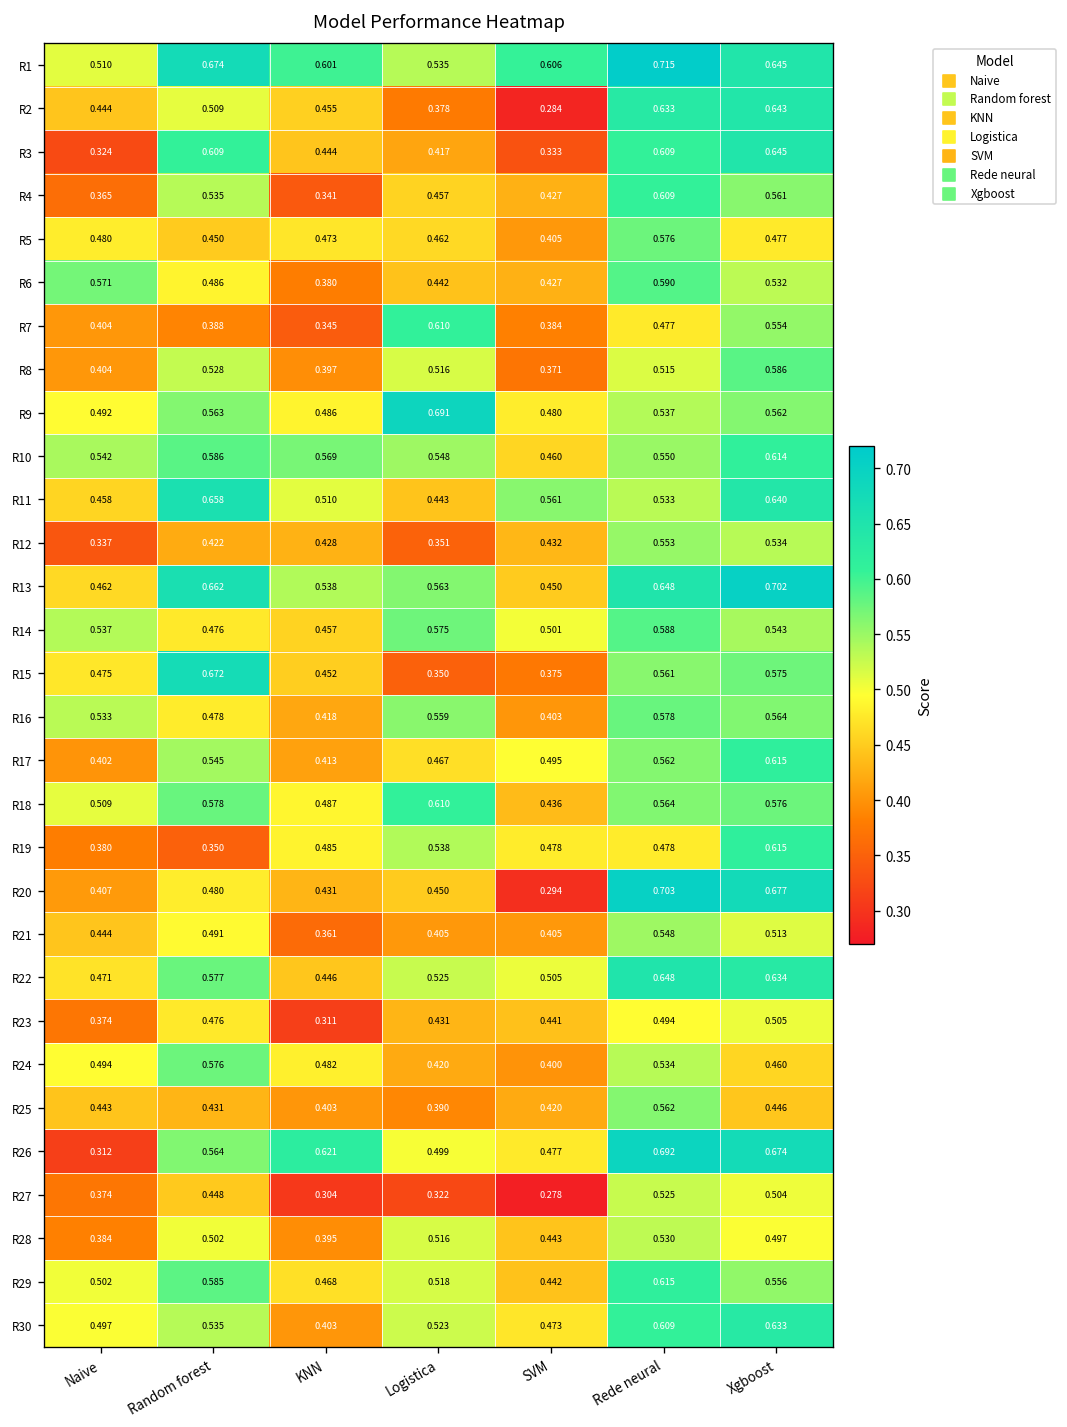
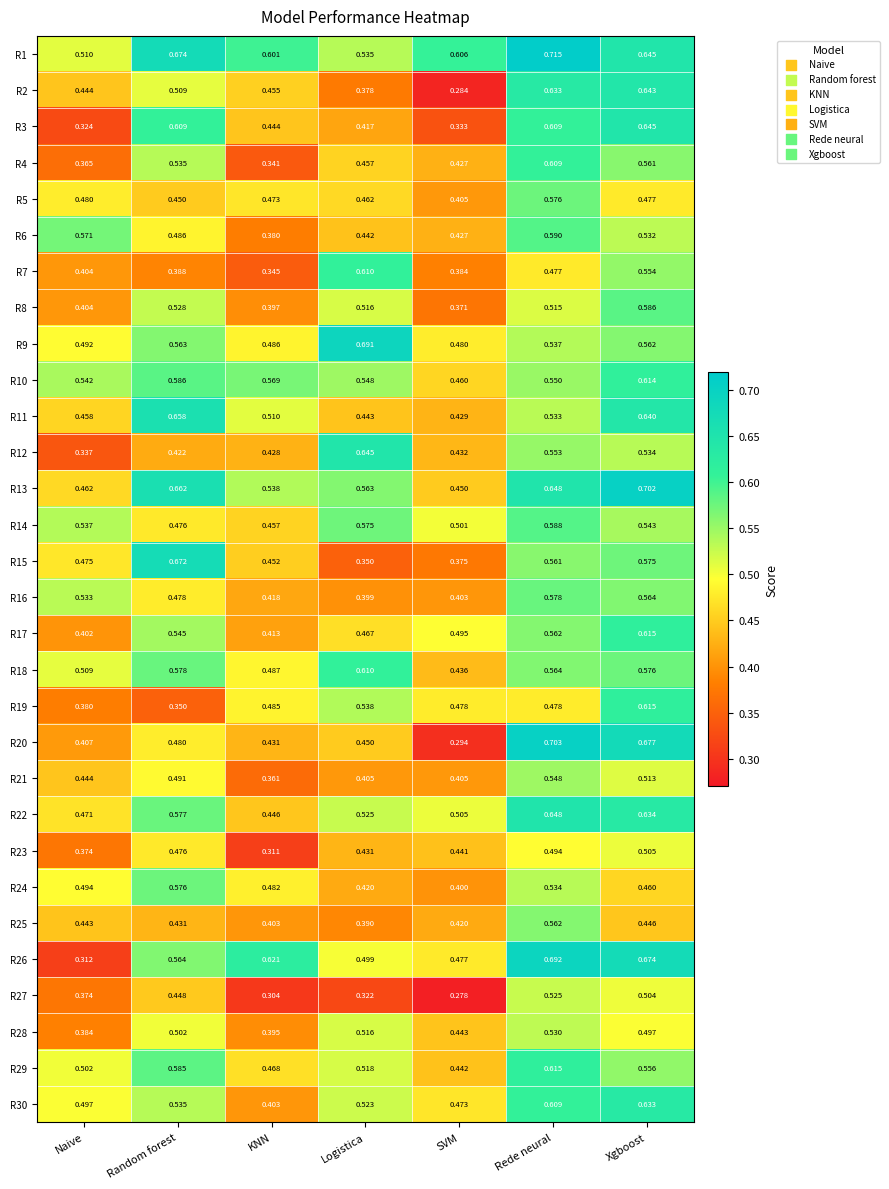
  {
    "R11": {
      "Naive": 0.458,
      "Random forest": 0.658,
      "KNN": 0.510,
      "Logistica": 0.443,
-     "SVM": 0.561,
+     "SVM": 0.429,
      "Rede neural": 0.533,
      "Xgboost": 0.640
    },
    "R12": {
      "Naive": 0.337,
      "Random forest": 0.422,
      "KNN": 0.428,
-     "Logistica": 0.351,
+     "Logistica": 0.645,
      "SVM": 0.432,
      "Rede neural": 0.553,
      "Xgboost": 0.534
    },
    "R16": {
      "Naive": 0.533,
      "Random forest": 0.478,
      "KNN": 0.418,
-     "Logistica": 0.559,
+     "Logistica": 0.399,
      "SVM": 0.403,
      "Rede neural": 0.578,
      "Xgboost": 0.564
    }
  }
